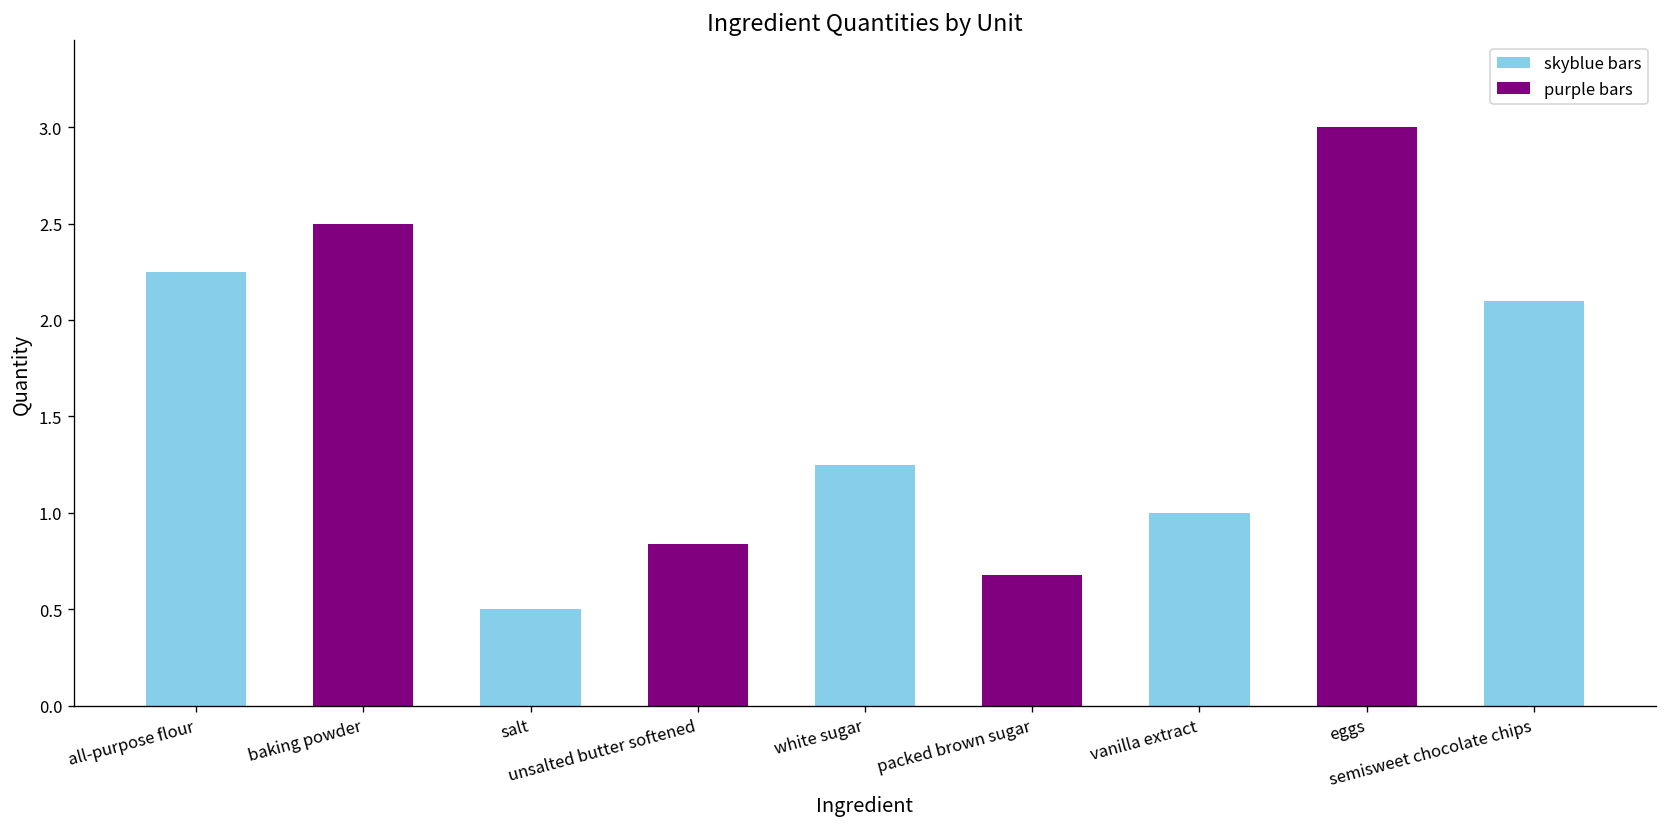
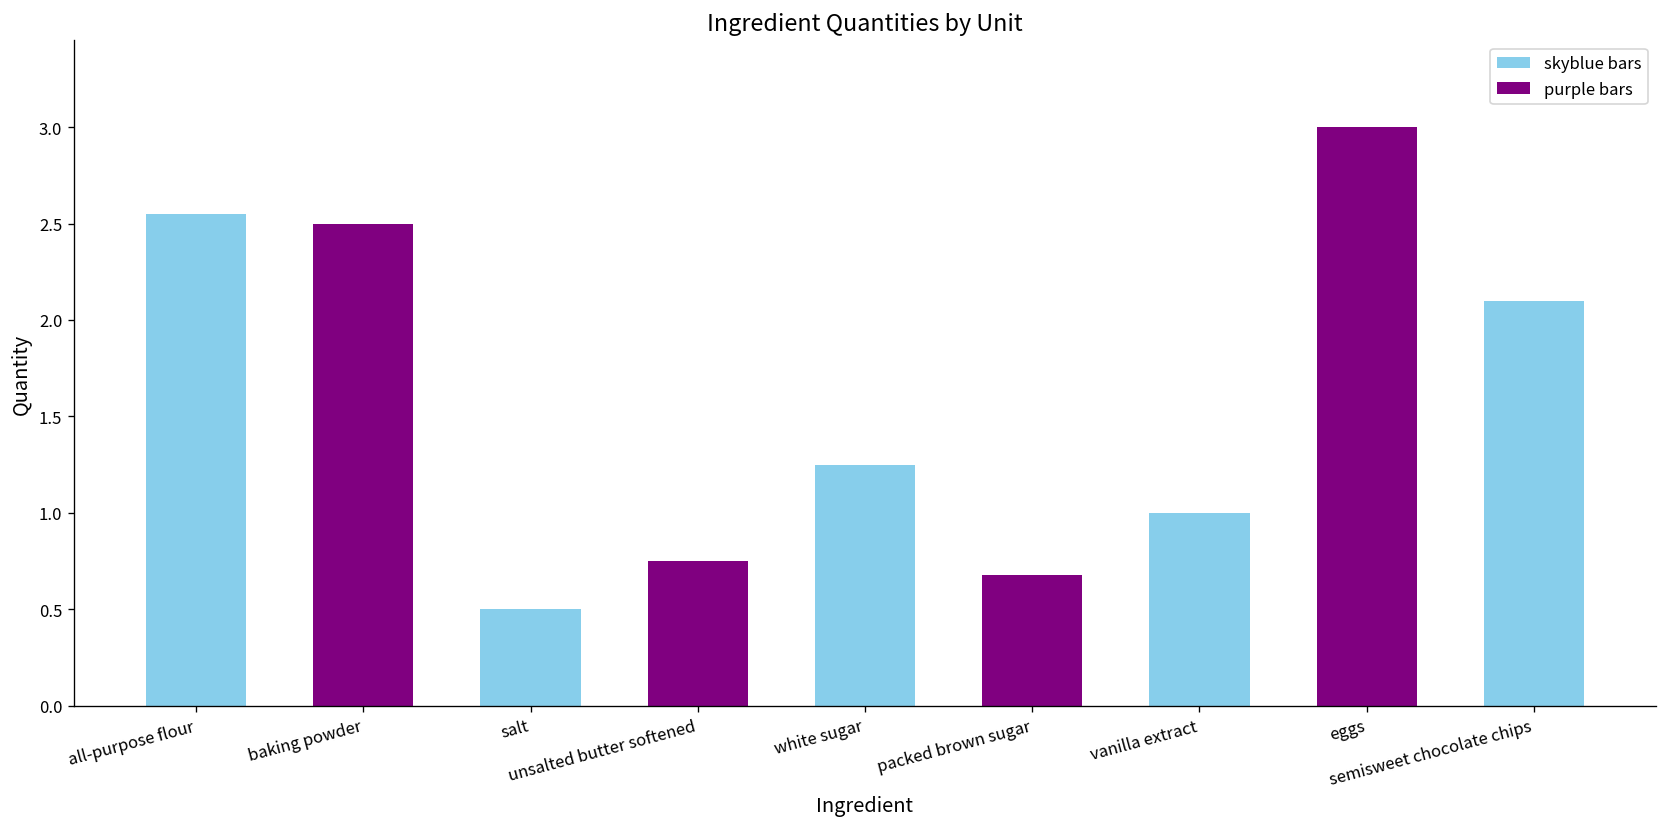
  {
-   "all-purpose flour": 2.25,
+   "all-purpose flour": 2.55,
    "baking powder": 2.50,
    "salt": 0.50,
-   "unsalted butter softened": 0.84,
+   "unsalted butter softened": 0.75,
    "white sugar": 1.25,
    "packed brown sugar": 0.68,
    "vanilla extract": 1.00,
    "eggs": 3.00,
    "semisweet chocolate chips": 2.10
  }
